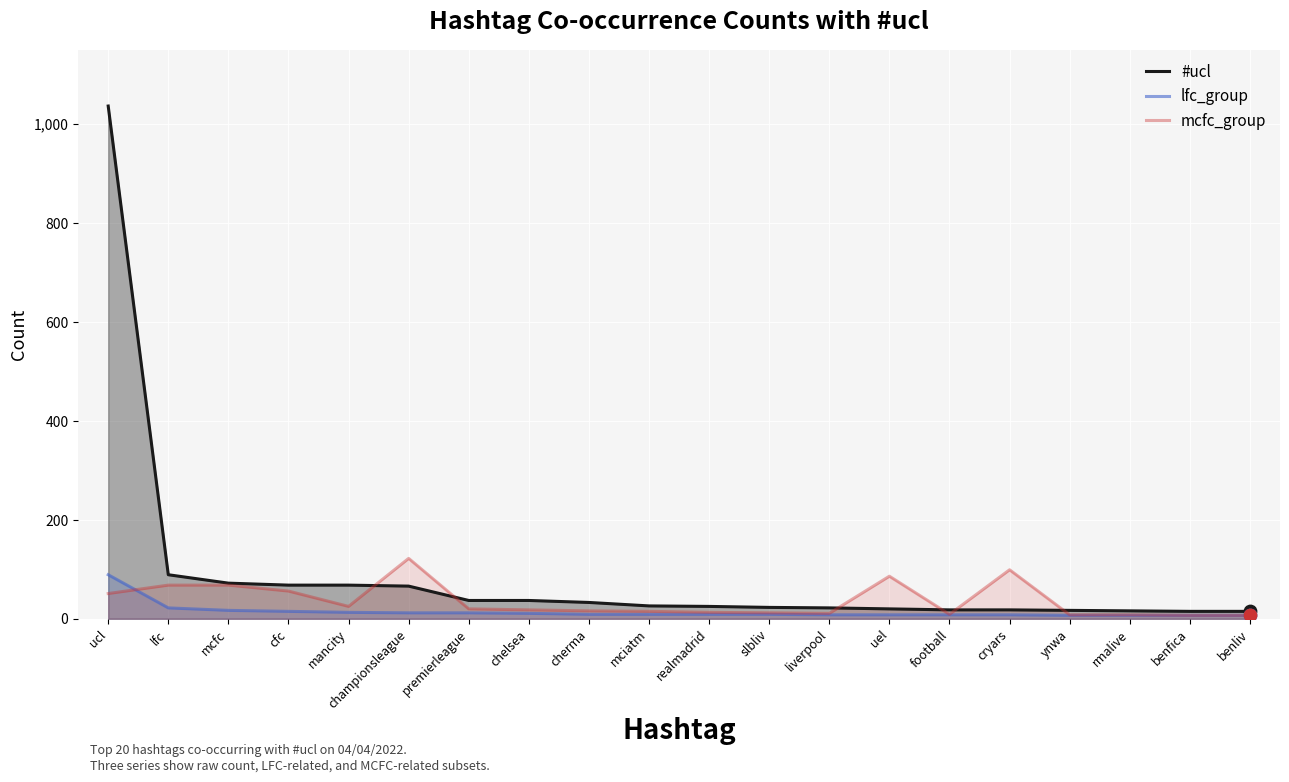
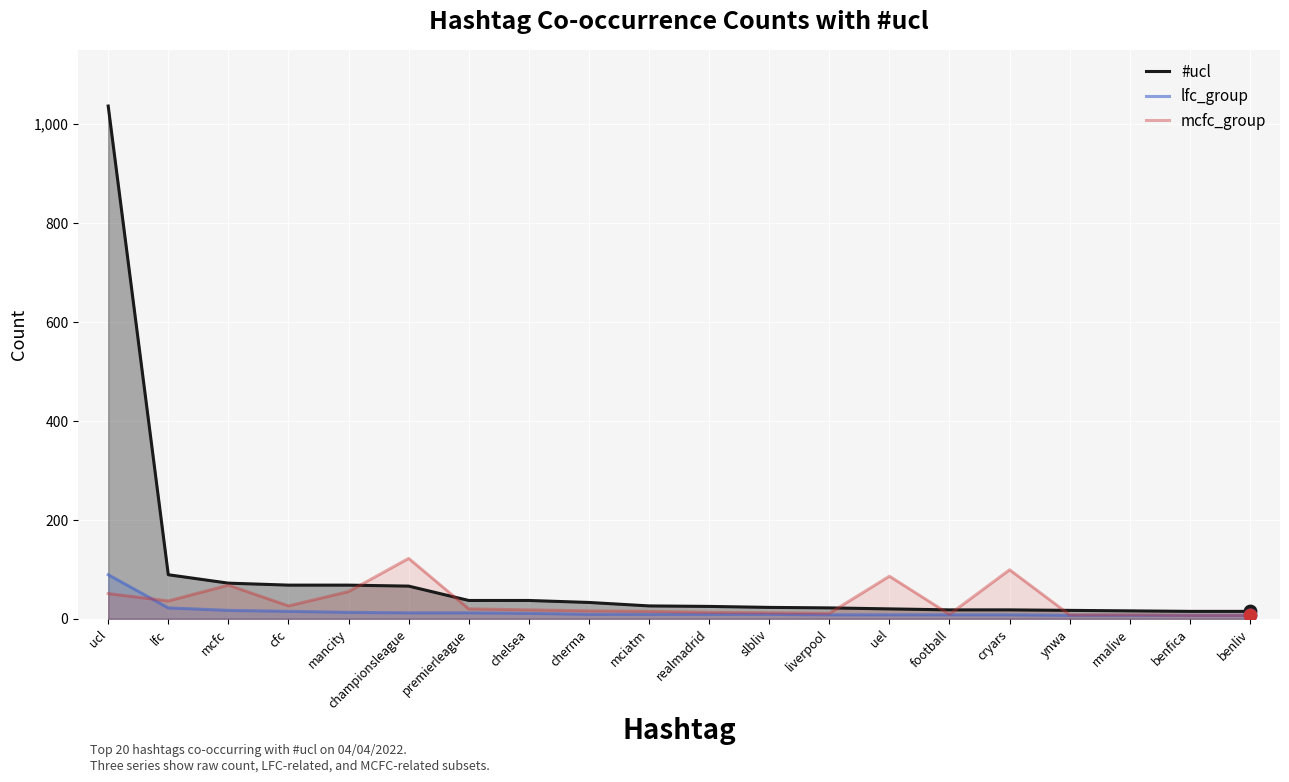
  {
    "mcfc_group": {
      "ucl": 50,
-     "lfc": 70,
-     "cfc": 60,
-     "mancity": 30,
+     "lfc": 40,
+     "cfc": 30,
+     "mancity": 60,
      "championsleague": 120,
      "premierleague": 20,
      "chelsea": 20,
      "cherma": 20,
      "mciatm": 20,
      "uel": 90,
      "cryars": 100
    }
  }
